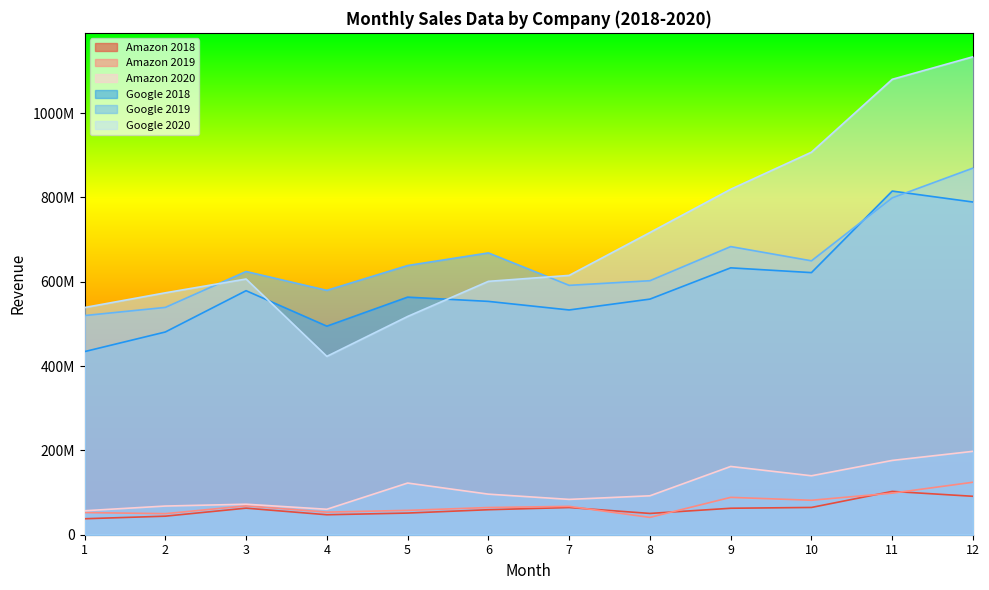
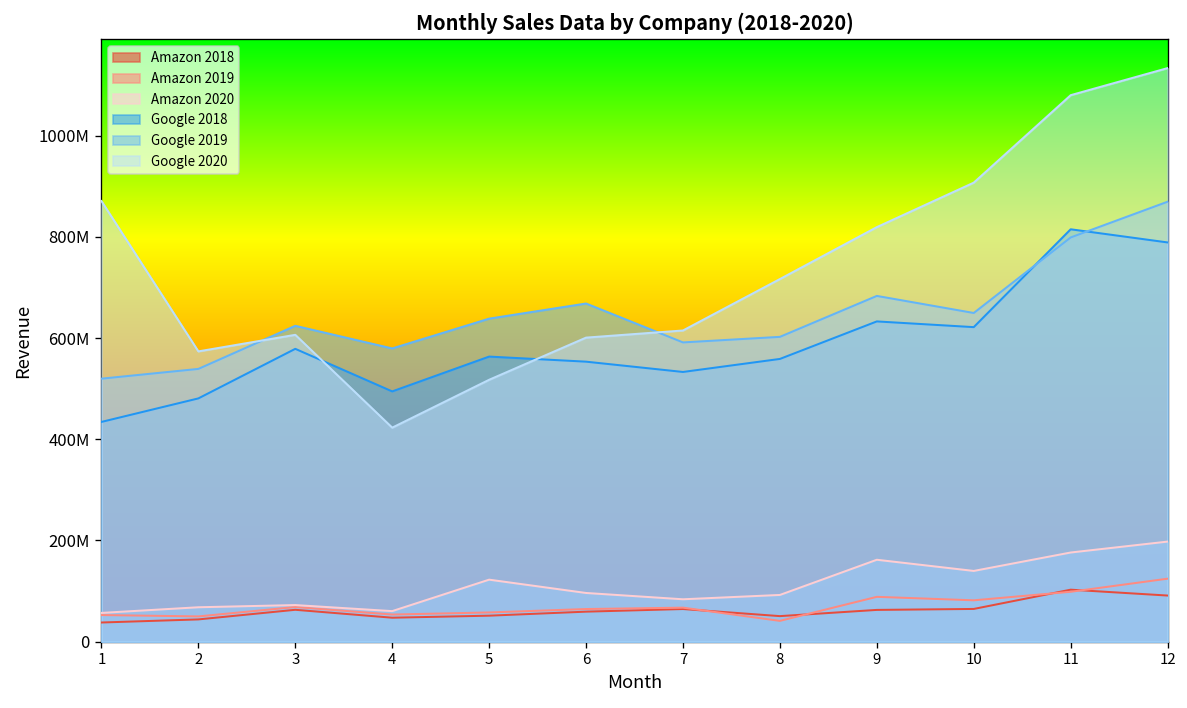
  {
    "Amazon 2018": {
      "1": 40000000,
      "4": 50000000,
      "5": 50000000,
      "8": 50000000,
      "9": 60000000,
      "10": 60000000,
      "12": 90000000
    },
    "Amazon 2019": {
      "4": 50000000,
      "5": 60000000,
      "8": 40000000,
      "9": 90000000,
      "10": 80000000,
      "12": 120000000
    },
    "Amazon 2020": {
      "2": 70000000,
      "4": 60000000,
      "5": 120000000,
      "6": 100000000,
      "7": 80000000,
      "8": 90000000,
      "9": 160000000,
      "10": 140000000,
      "11": 180000000,
      "12": 200000000
    },
    "Google 2020": {
-     "1": 540000000,
+     "1": 870000000,
      "2": 570000000,
      "3": 610000000,
      "4": 420000000,
      "5": 520000000,
      "6": 600000000,
      "7": 620000000,
      "8": 720000000,
      "9": 820000000,
      "10": 910000000,
      "11": 1080000000,
      "12": 1130000000
    }
  }
